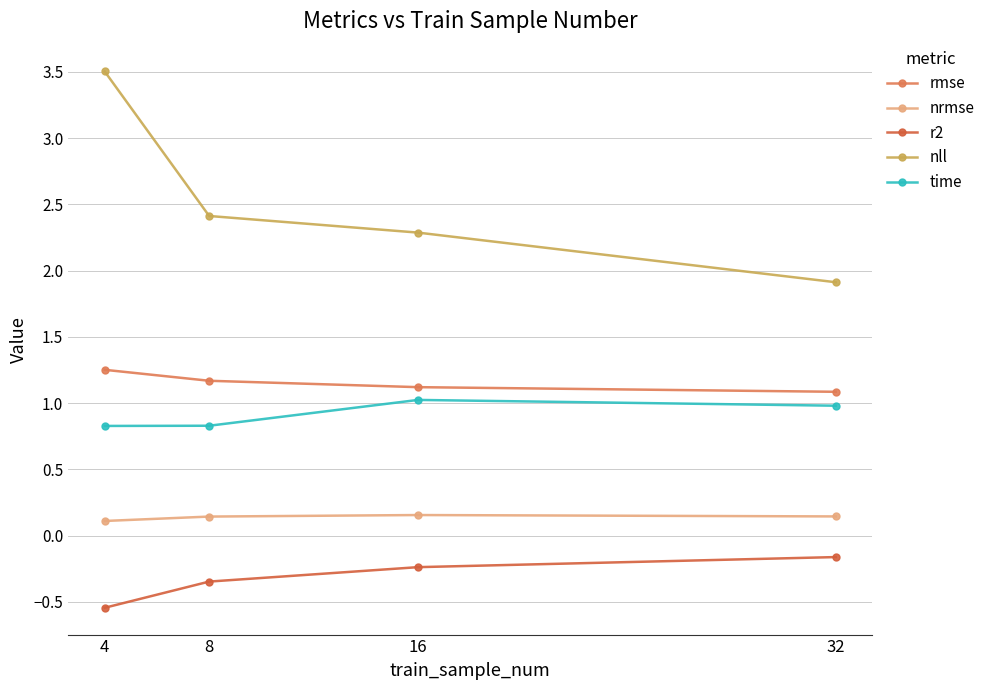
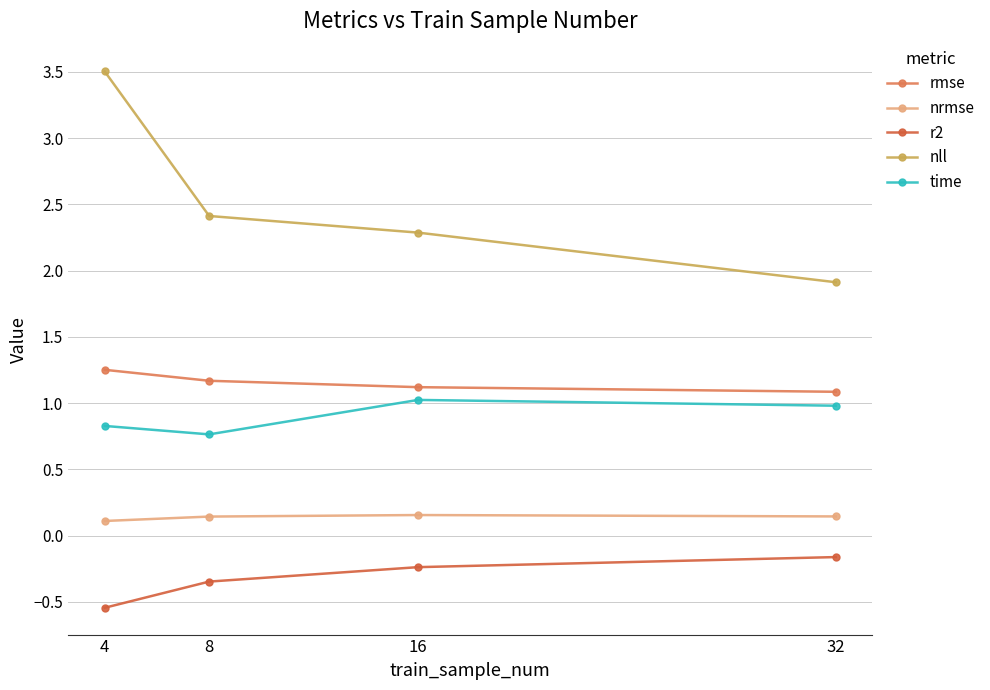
  {
    "time": {
      "4": 0.83,
-     "8": 0.83,
+     "8": 0.76,
      "16": 1.02,
      "32": 0.98
    }
  }
